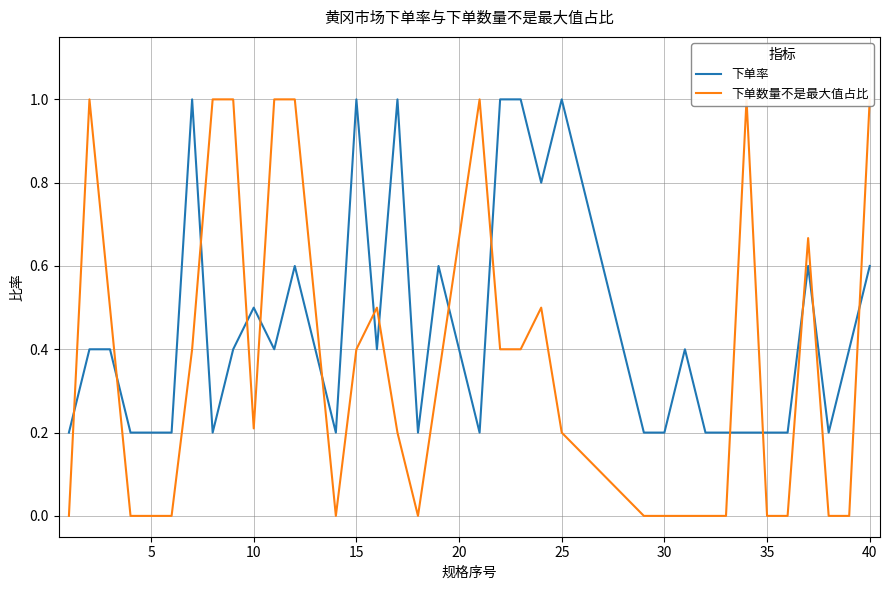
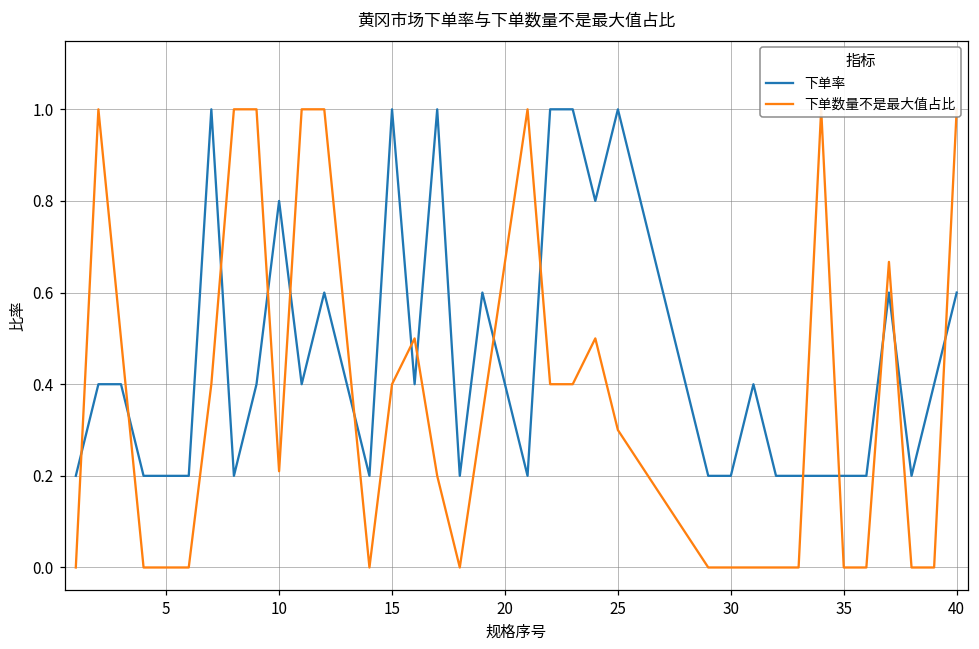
  {
    "下单率": {
      "5": 0.2,
-     "10": 0.5,
+     "10": 0.8,
      "15": 1.0,
      "25": 1.0,
      "30": 0.2,
      "35": 0.2,
      "40": 0.6
    },
    "下单数量不是最大值占比": {
      "5": 0.0,
      "10": 0.21,
      "15": 0.4,
-     "25": 0.2,
+     "25": 0.3,
      "30": 0.0,
      "35": 0.0
    }
  }
